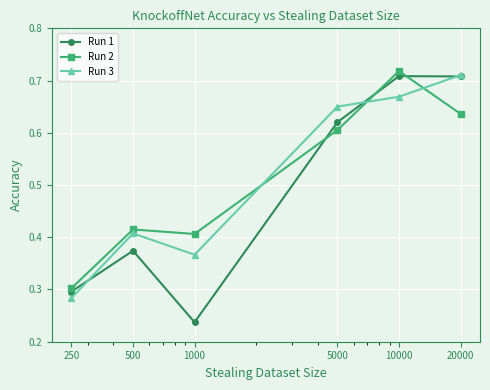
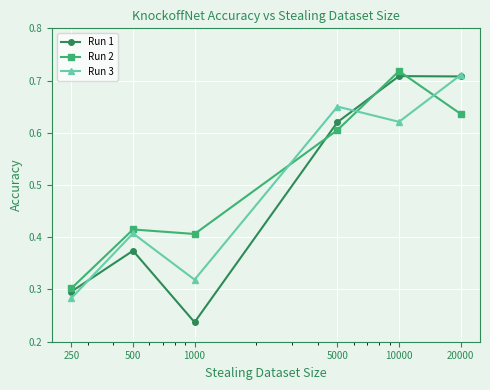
  {
    "Run 3": {
      "250": 0.28,
      "500": 0.41,
-     "1000": 0.37,
+     "1000": 0.32,
      "5000": 0.65,
-     "10000": 0.67
+     "10000": 0.62
    }
  }
